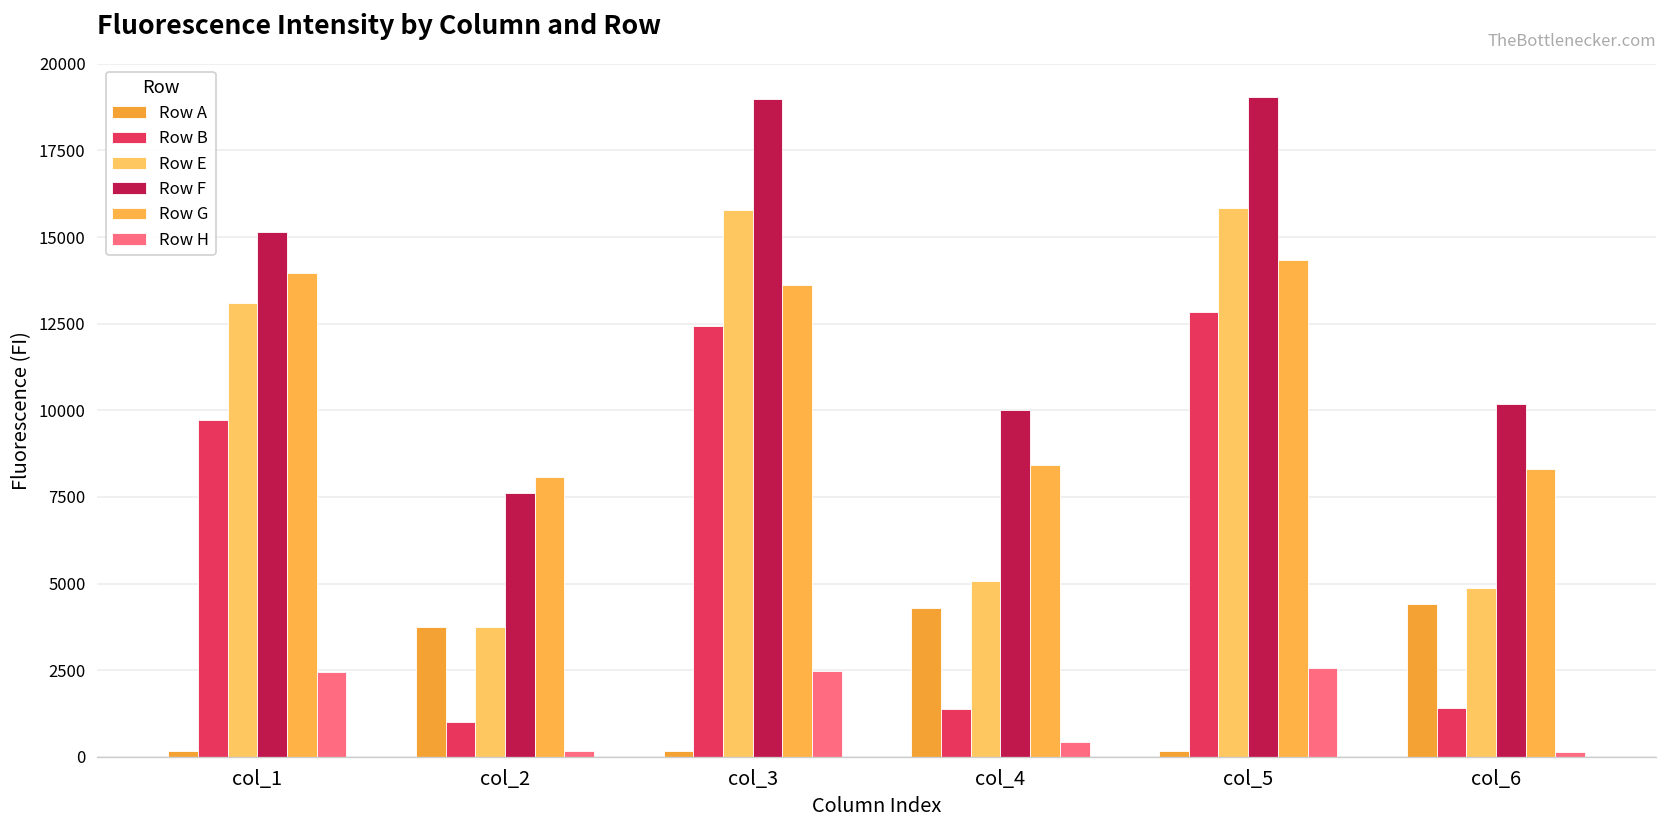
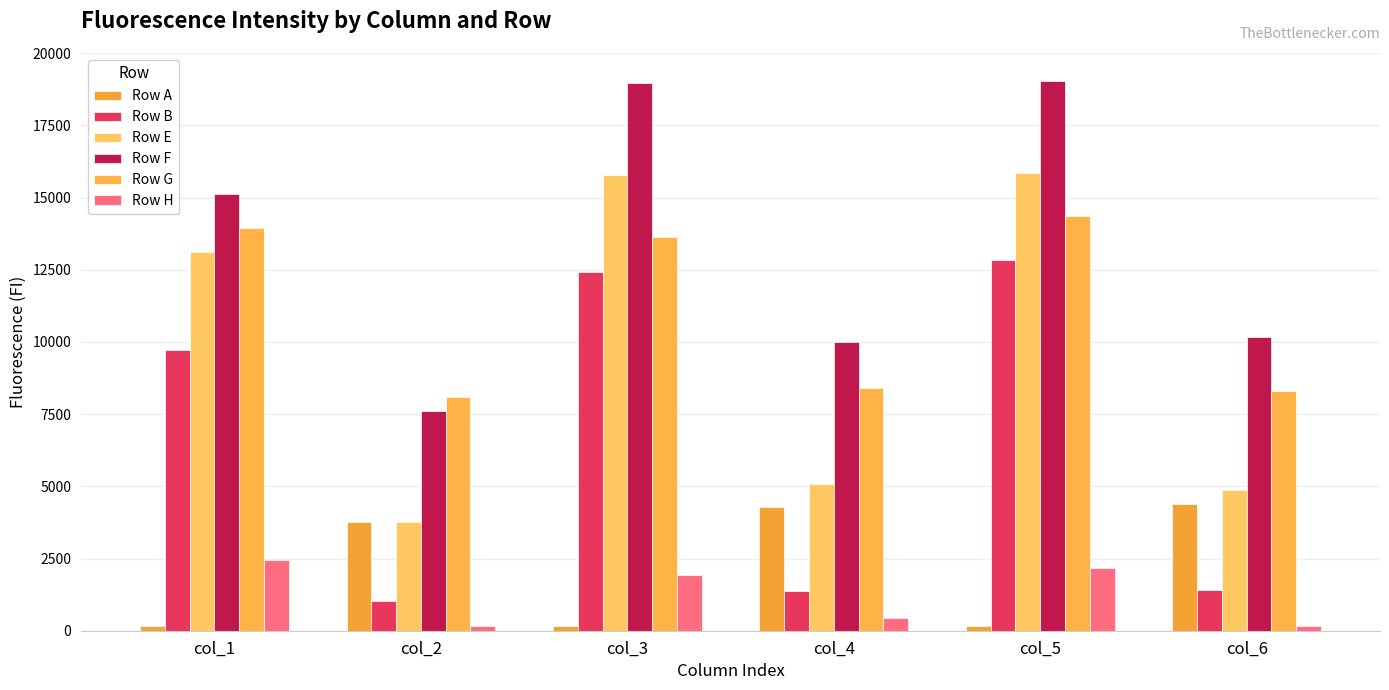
  {
    "Row H": {
      "col_1": 2400,
      "col_2": 200,
-     "col_3": 2500,
+     "col_3": 1900,
      "col_4": 400,
-     "col_5": 2600,
+     "col_5": 2200,
      "col_6": 200
    }
  }
